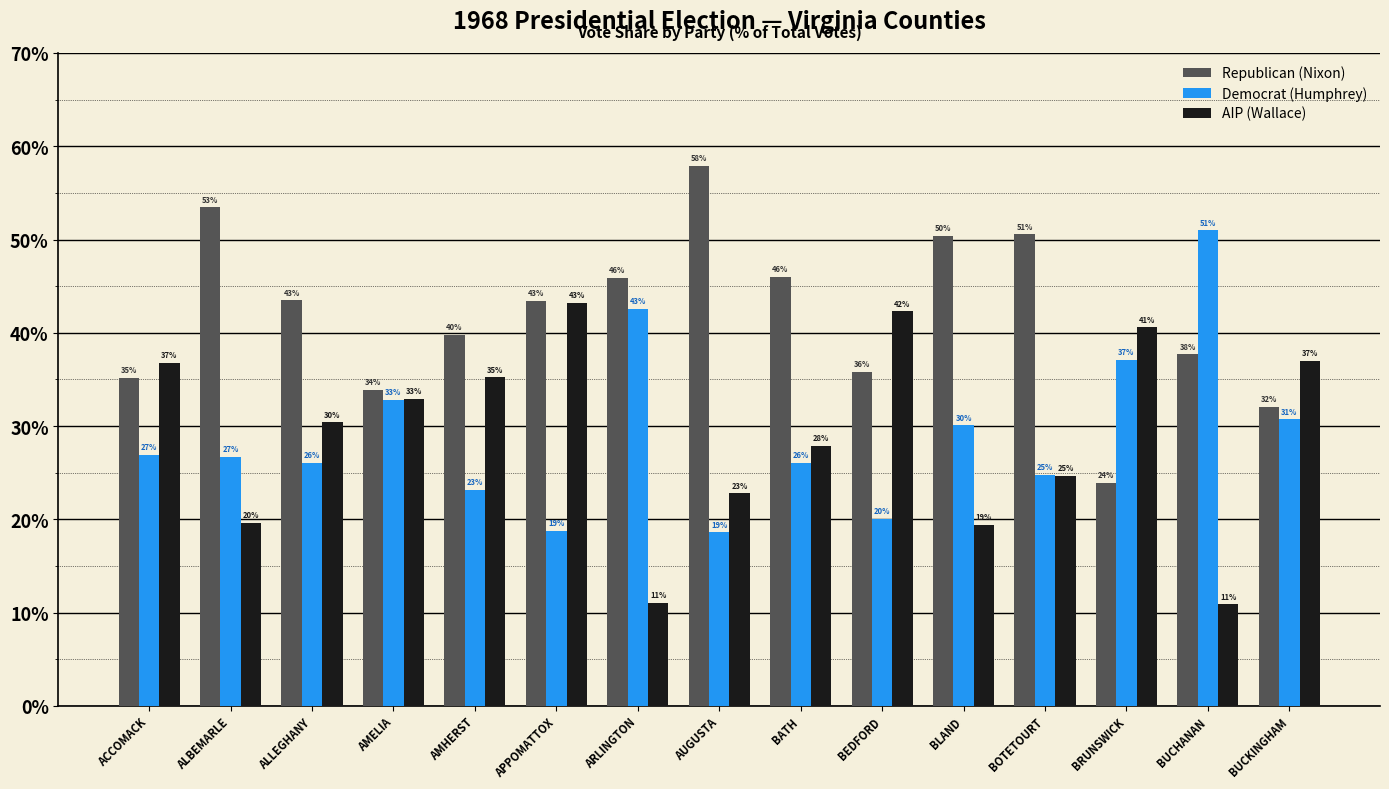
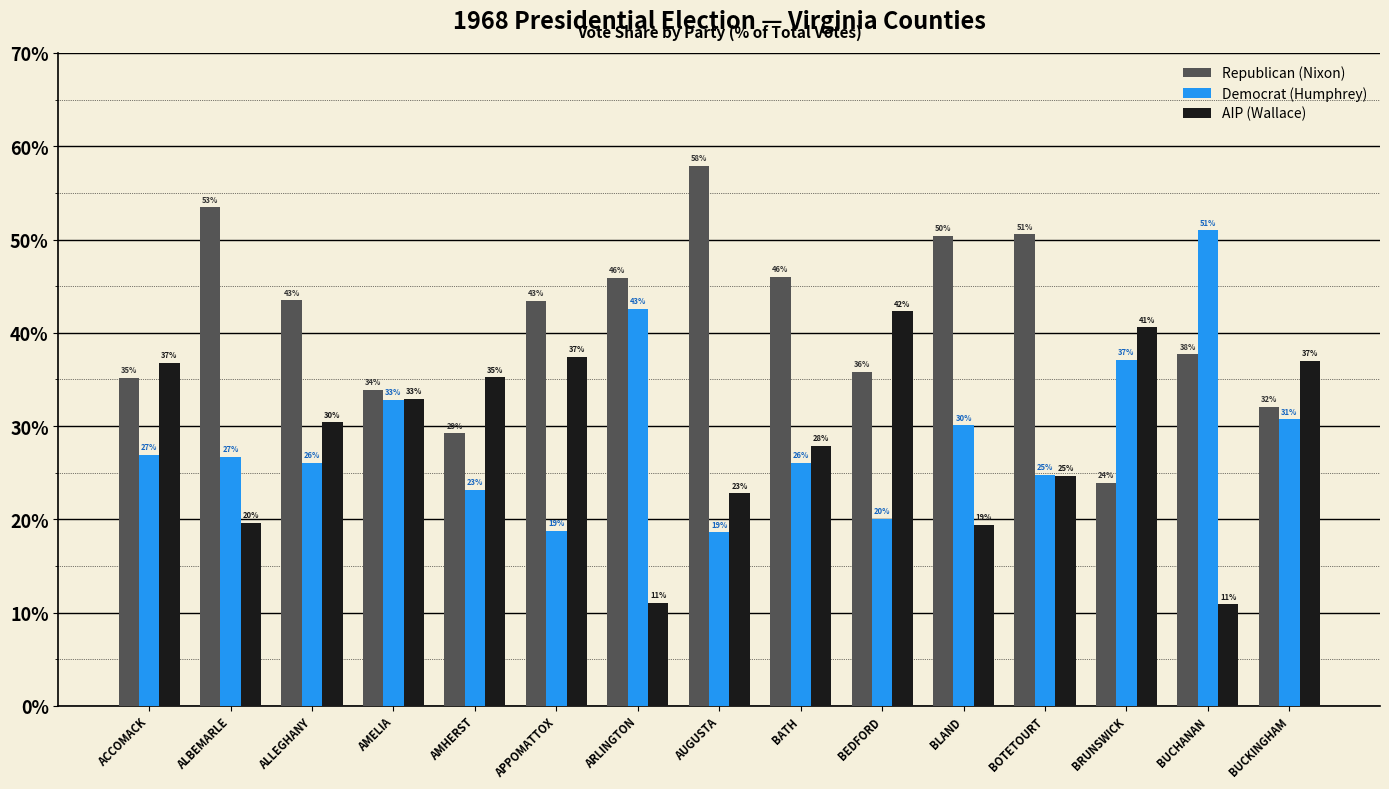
  {
    "Republican (Nixon)": {
      "ACCOMACK": "35%",
      "ALBEMARLE": "53%",
      "ALLEGHANY": "43%",
      "AMELIA": "34%",
-     "AMHERST": "40%",
+     "AMHERST": "29%",
      "APPOMATTOX": "43%",
      "ARLINGTON": "46%",
      "AUGUSTA": "58%",
      "BATH": "46%",
      "BEDFORD": "36%",
      "BLAND": "50%",
      "BOTETOURT": "51%",
      "BRUNSWICK": "24%",
      "BUCHANAN": "38%",
      "BUCKINGHAM": "32%"
    },
    "Democrat (Humphrey)": {
      "ACCOMACK": "27%",
      "ALBEMARLE": "27%",
      "ALLEGHANY": "26%",
      "AMELIA": "33%",
      "AMHERST": "23%",
      "APPOMATTOX": "19%",
      "ARLINGTON": "43%",
      "AUGUSTA": "19%",
      "BATH": "26%",
      "BEDFORD": "20%",
      "BLAND": "30%",
      "BOTETOURT": "25%",
      "BRUNSWICK": "37%",
      "BUCHANAN": "51%",
      "BUCKINGHAM": "31%"
    },
    "AIP (Wallace)": {
      "ACCOMACK": "37%",
      "ALBEMARLE": "20%",
      "ALLEGHANY": "30%",
      "AMELIA": "33%",
      "AMHERST": "35%",
-     "APPOMATTOX": "43%",
+     "APPOMATTOX": "37%",
      "ARLINGTON": "11%",
      "AUGUSTA": "23%",
      "BATH": "28%",
      "BEDFORD": "42%",
      "BLAND": "19%",
      "BOTETOURT": "25%",
      "BRUNSWICK": "41%",
      "BUCHANAN": "11%",
      "BUCKINGHAM": "37%"
    }
  }
